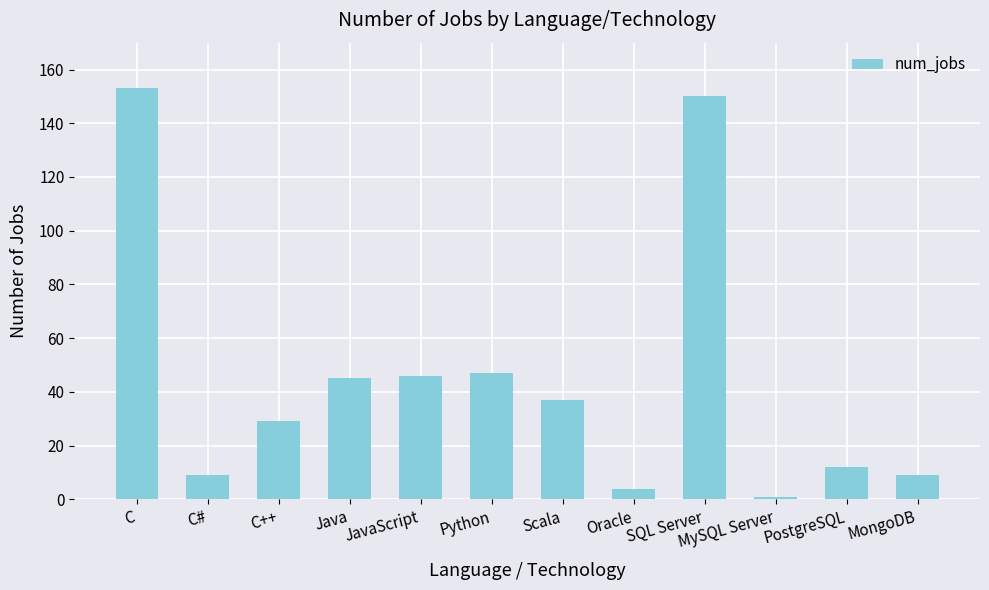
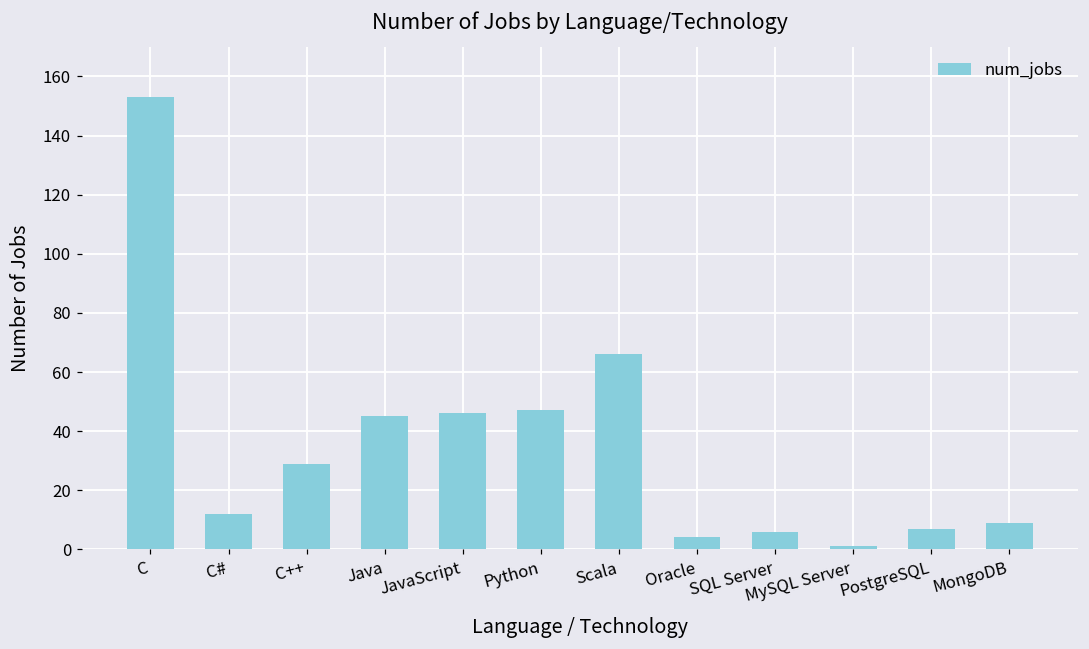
  {
    "C": 153,
-   "C#": 9,
+   "C#": 12,
    "C++": 29,
    "Java": 45,
    "JavaScript": 46,
    "Python": 47,
-   "Scala": 37,
+   "Scala": 66,
    "Oracle": 4,
-   "SQL Server": 150,
+   "SQL Server": 6,
    "MySQL Server": 1,
-   "PostgreSQL": 12,
+   "PostgreSQL": 7,
    "MongoDB": 9
  }
